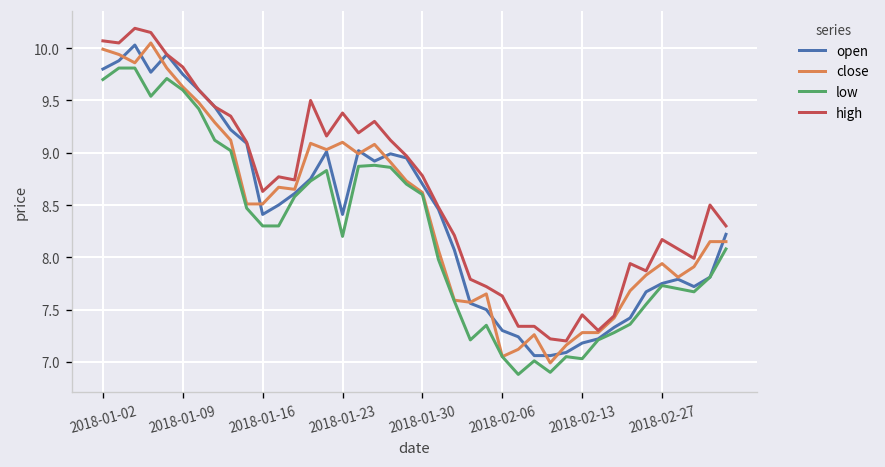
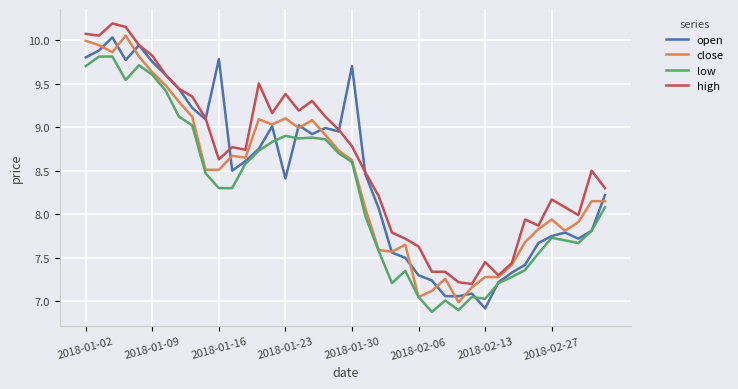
  {
    "open": {
      "2018-01-02": 9.8,
      "2018-01-09": 9.8,
-     "2018-01-16": 8.4,
+     "2018-01-16": 9.8,
      "2018-01-23": 8.4,
-     "2018-01-30": 8.7,
+     "2018-01-30": 9.7,
      "2018-02-06": 7.3,
-     "2018-02-13": 7.2
+     "2018-02-13": 6.9
    },
    "low": {
      "2018-01-02": 9.7,
      "2018-01-09": 9.6,
      "2018-01-16": 8.3,
-     "2018-01-23": 8.2,
+     "2018-01-23": 8.9,
      "2018-02-13": 7.0
    }
  }
